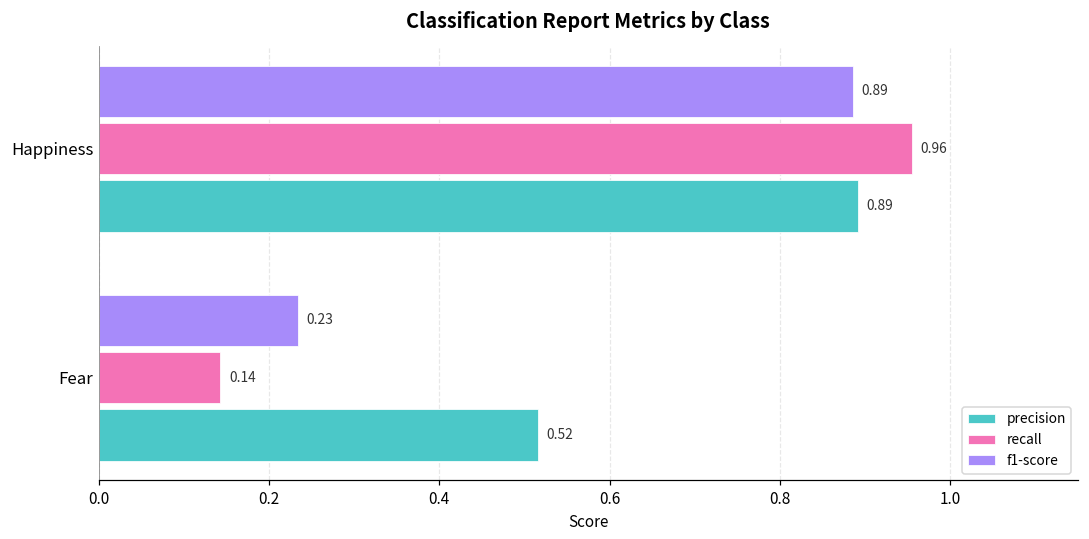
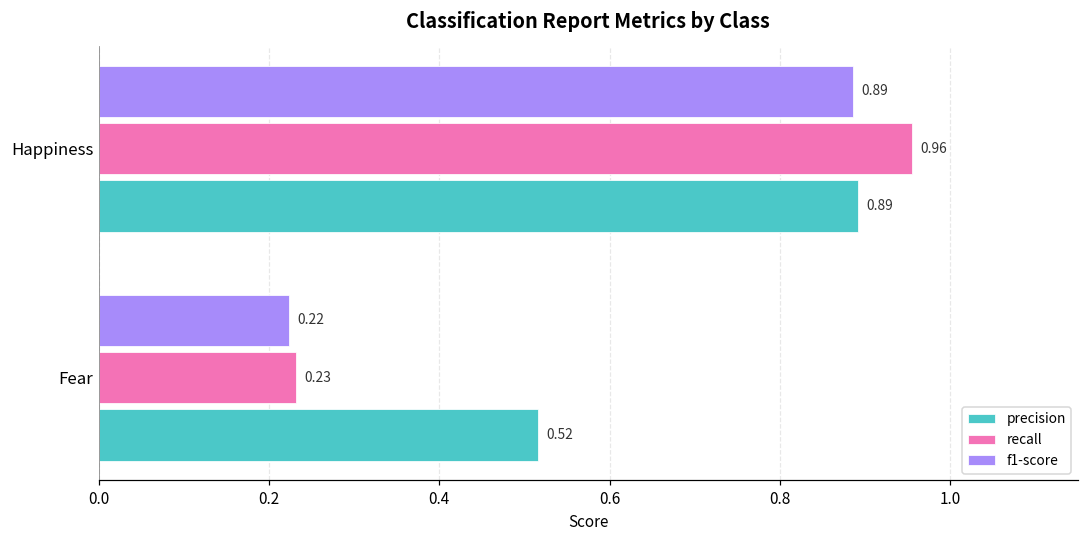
  {
    "precision": {
      "Happiness": 0.89,
      "Fear": 0.52
    },
    "recall": {
      "Happiness": 0.96,
-     "Fear": 0.14
+     "Fear": 0.23
    },
    "f1-score": {
      "Happiness": 0.89,
-     "Fear": 0.23
+     "Fear": 0.22
    }
  }
